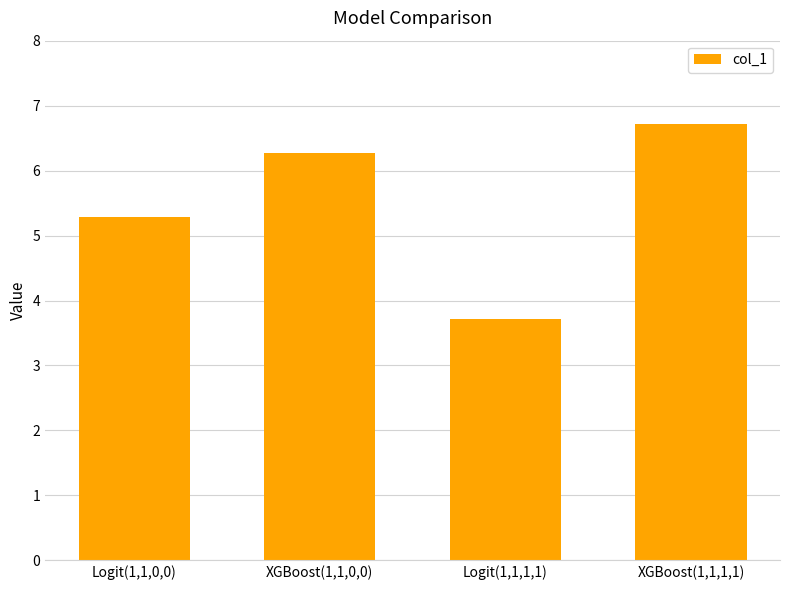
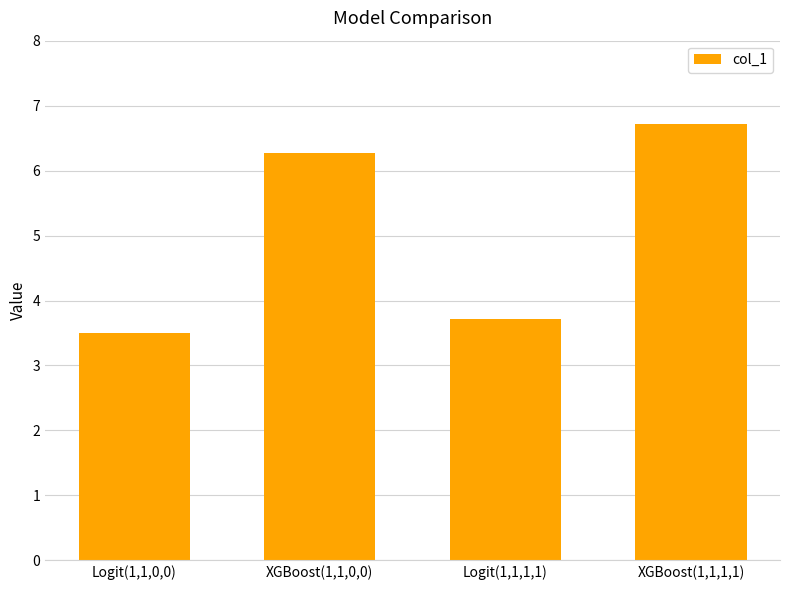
  {
-   "Logit(1,1,0,0)": 5.3,
+   "Logit(1,1,0,0)": 3.5,
    "XGBoost(1,1,0,0)": 6.3,
    "Logit(1,1,1,1)": 3.7,
    "XGBoost(1,1,1,1)": 6.7
  }
